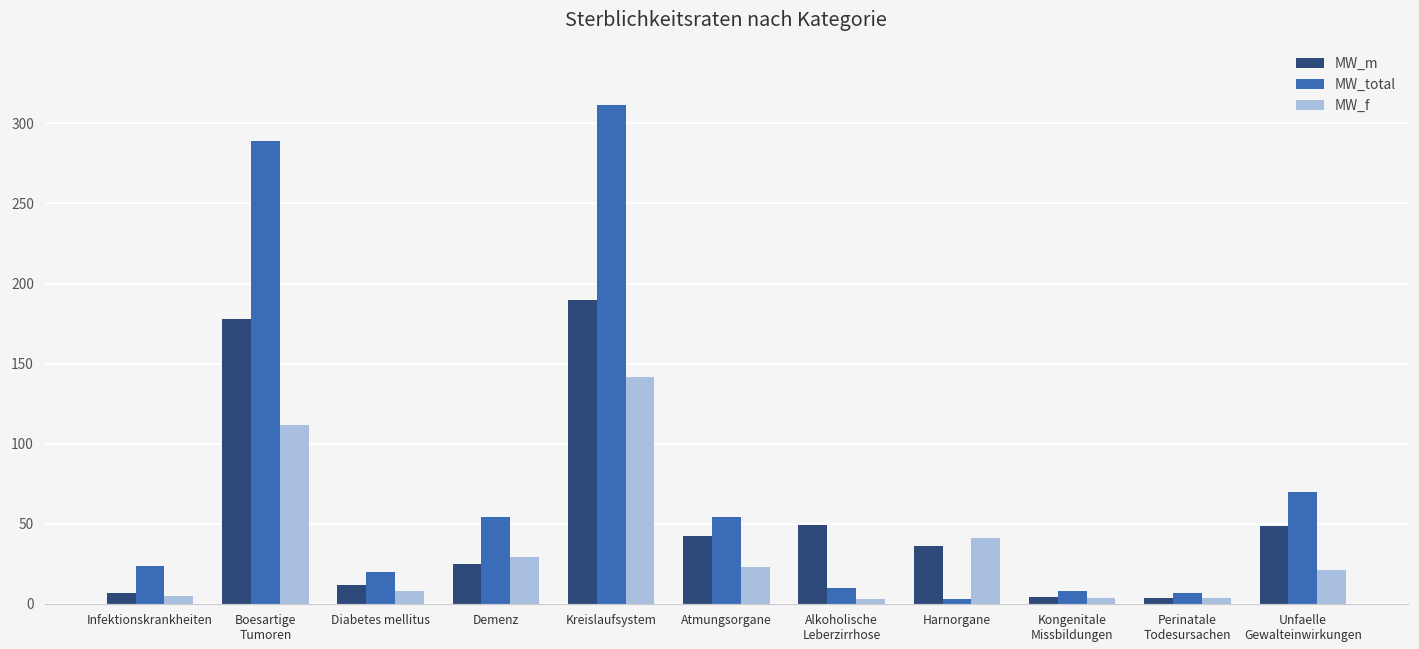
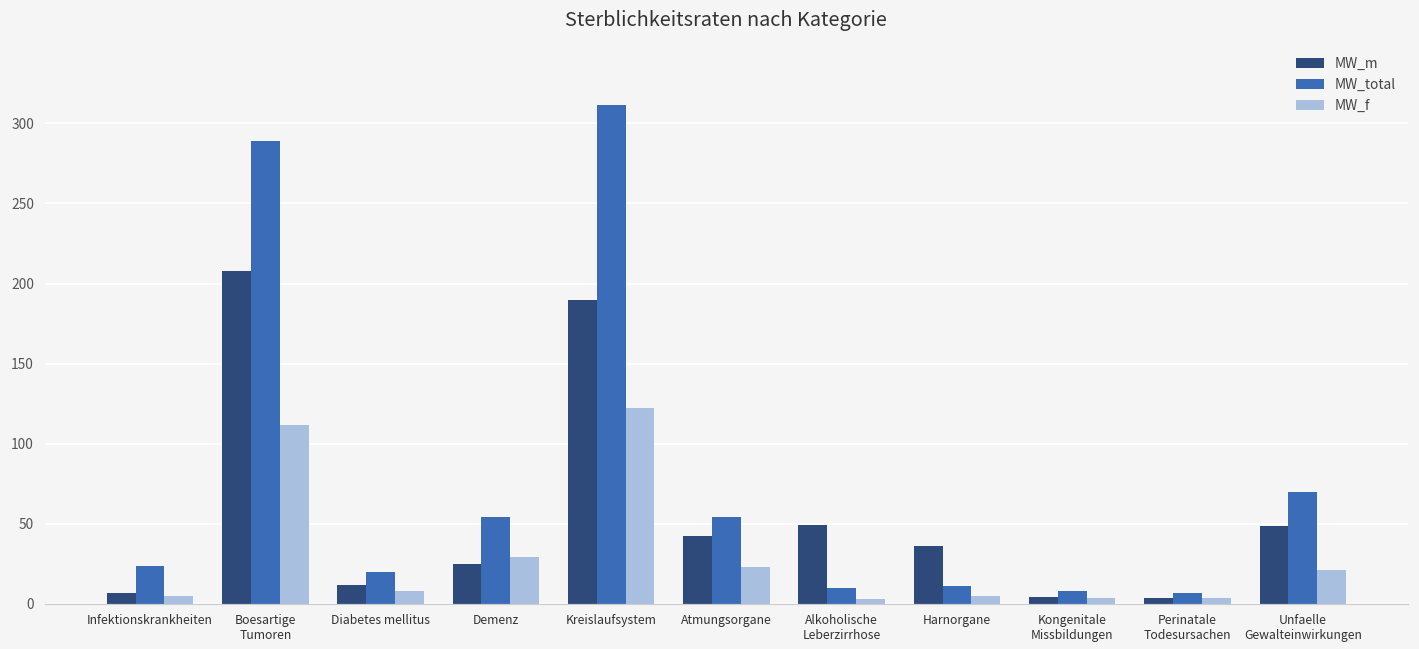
  {
    "MW_m": {
      "Infektionskrankheiten": 7,
-     "Boesartige Tumoren": 178,
+     "Boesartige Tumoren": 208,
      "Diabetes mellitus": 12,
      "Demenz": 25,
      "Kreislaufsystem": 189,
      "Atmungsorgane": 42,
      "Alkoholische Leberzirrhose": 49,
      "Harnorgane": 36,
      "Kongenitale Missbildungen": 4,
      "Perinatale Todesursachen": 4,
      "Unfaelle Gewalteinwirkungen": 49
    },
    "MW_total": {
      "Infektionskrankheiten": 23,
      "Boesartige Tumoren": 289,
      "Diabetes mellitus": 20,
      "Demenz": 54,
      "Kreislaufsystem": 312,
      "Atmungsorgane": 54,
      "Alkoholische Leberzirrhose": 10,
-     "Harnorgane": 3,
+     "Harnorgane": 11,
      "Kongenitale Missbildungen": 8,
      "Perinatale Todesursachen": 7,
      "Unfaelle Gewalteinwirkungen": 70
    },
    "MW_f": {
      "Infektionskrankheiten": 5,
      "Boesartige Tumoren": 111,
      "Diabetes mellitus": 8,
      "Demenz": 29,
-     "Kreislaufsystem": 142,
+     "Kreislaufsystem": 122,
      "Atmungsorgane": 23,
      "Alkoholische Leberzirrhose": 3,
-     "Harnorgane": 41,
+     "Harnorgane": 5,
      "Kongenitale Missbildungen": 4,
      "Perinatale Todesursachen": 3,
      "Unfaelle Gewalteinwirkungen": 21
    }
  }
